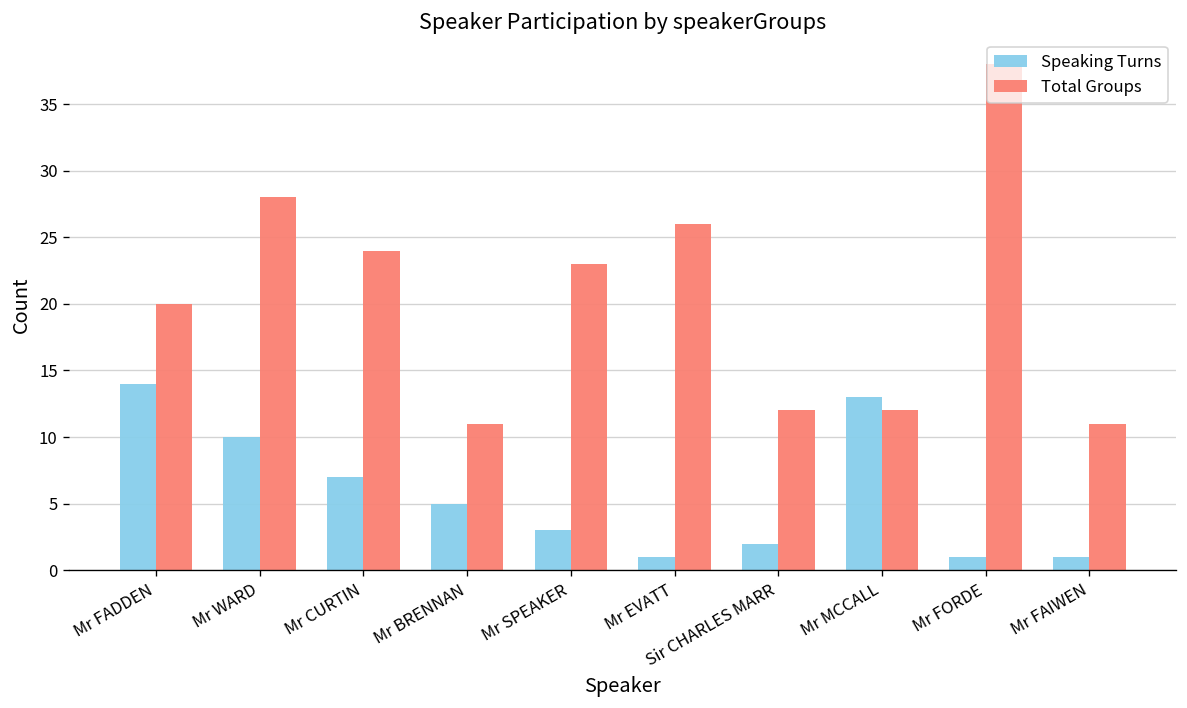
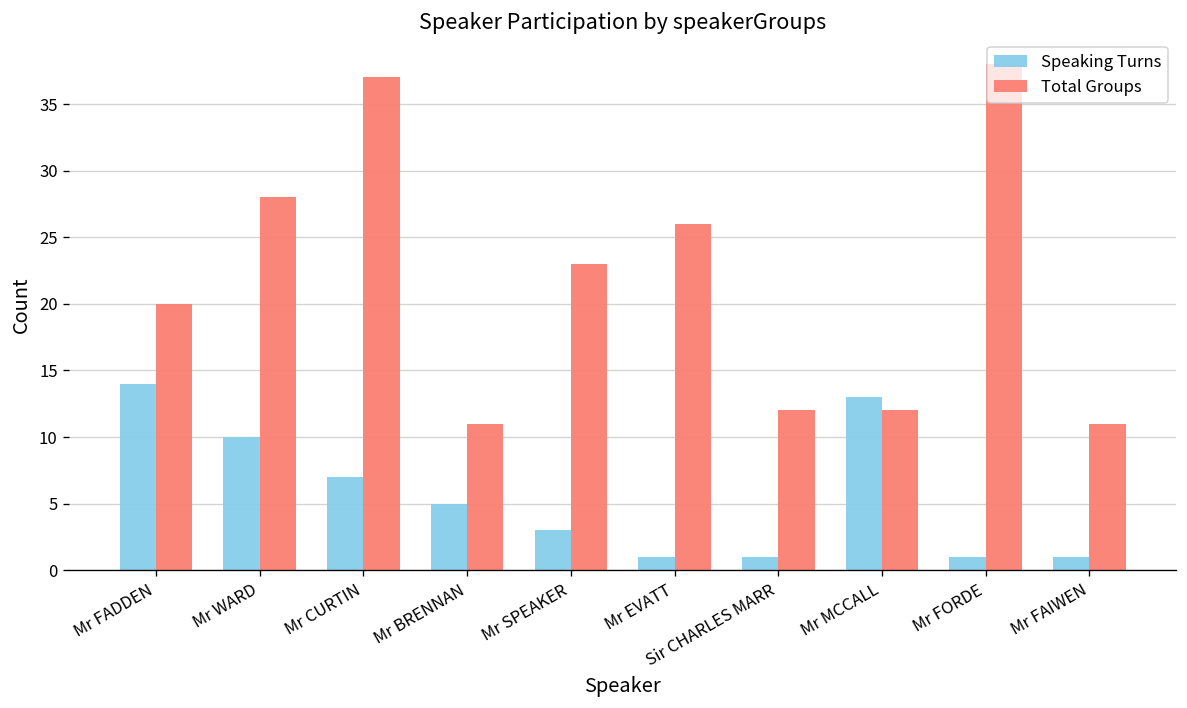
  {
    "Speaking Turns": {
      "Mr FADDEN": 14,
      "Mr WARD": 10,
      "Mr CURTIN": 7,
      "Mr BRENNAN": 5,
      "Mr SPEAKER": 3,
      "Mr EVATT": 1,
-     "Sir CHARLES MARR": 2,
+     "Sir CHARLES MARR": 1,
      "Mr MCCALL": 13,
      "Mr FORDE": 1,
      "Mr FAIWEN": 1
    },
    "Total Groups": {
      "Mr FADDEN": 20,
      "Mr WARD": 28,
-     "Mr CURTIN": 24,
+     "Mr CURTIN": 37,
      "Mr BRENNAN": 11,
      "Mr SPEAKER": 23,
      "Mr EVATT": 26,
      "Sir CHARLES MARR": 12,
      "Mr MCCALL": 12,
      "Mr FAIWEN": 11
    }
  }
